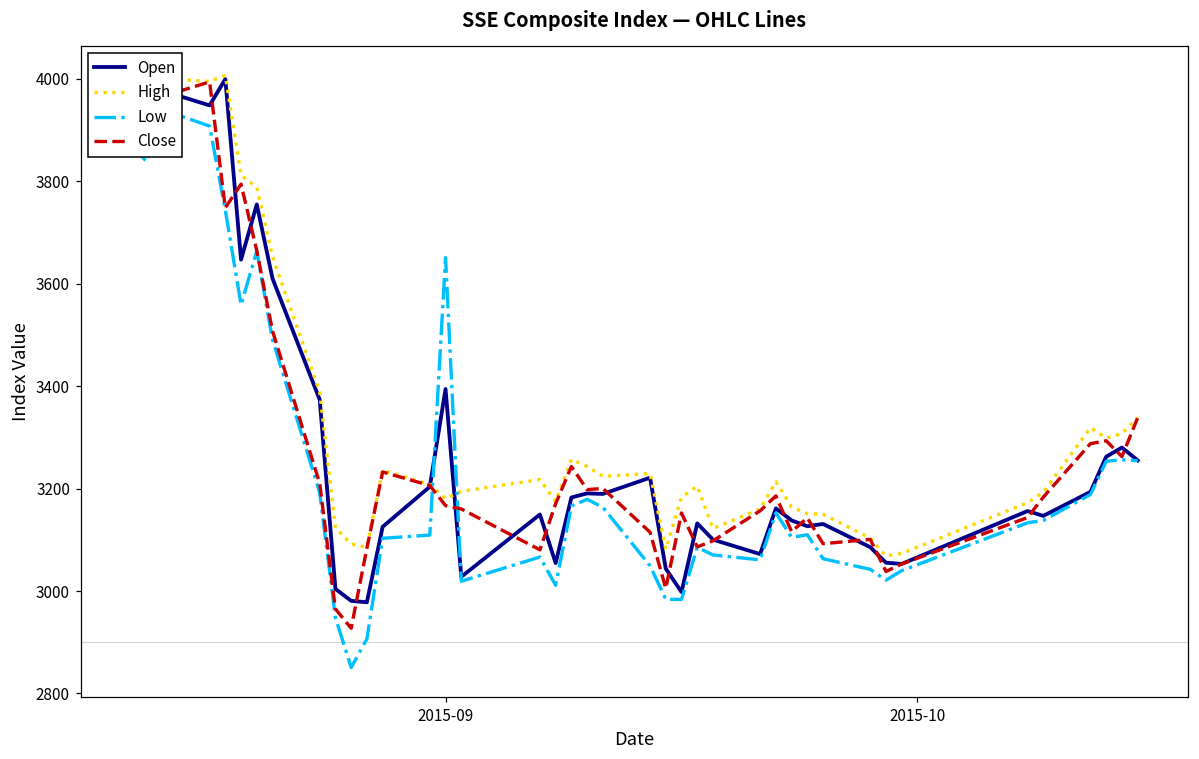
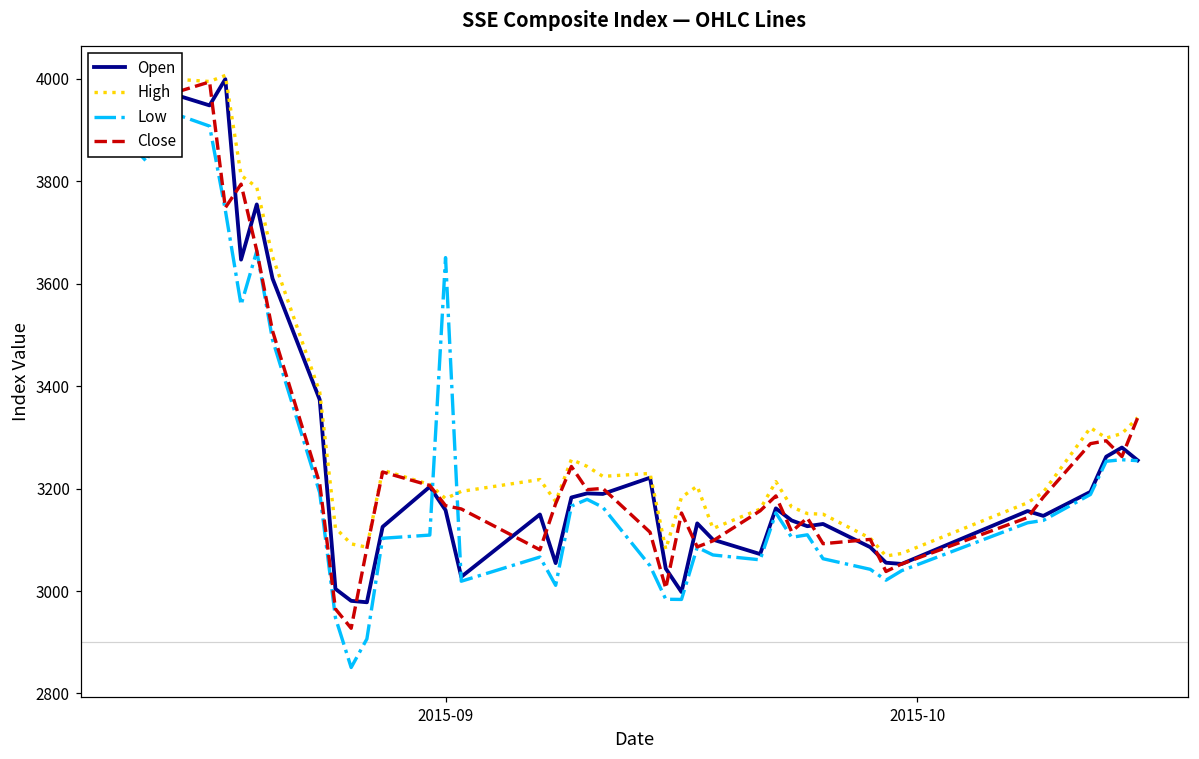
  {
    "Open": {
-     "2015-09": 3390
+     "2015-09": 3160
    },
    "High": {
      "2015-09": 3180
    },
    "Low": {
      "2015-09": 3650
    },
    "Close": {
      "2015-09": 3170
    }
  }
